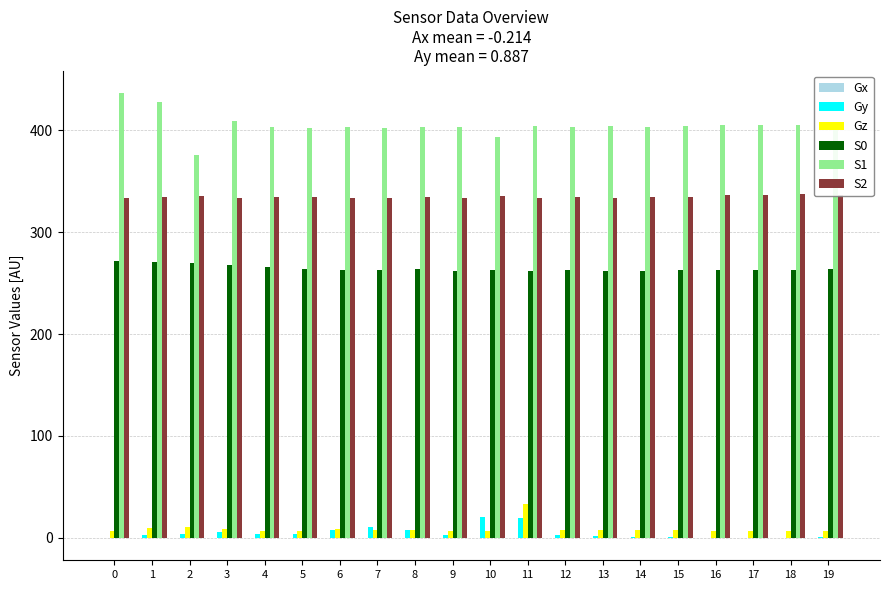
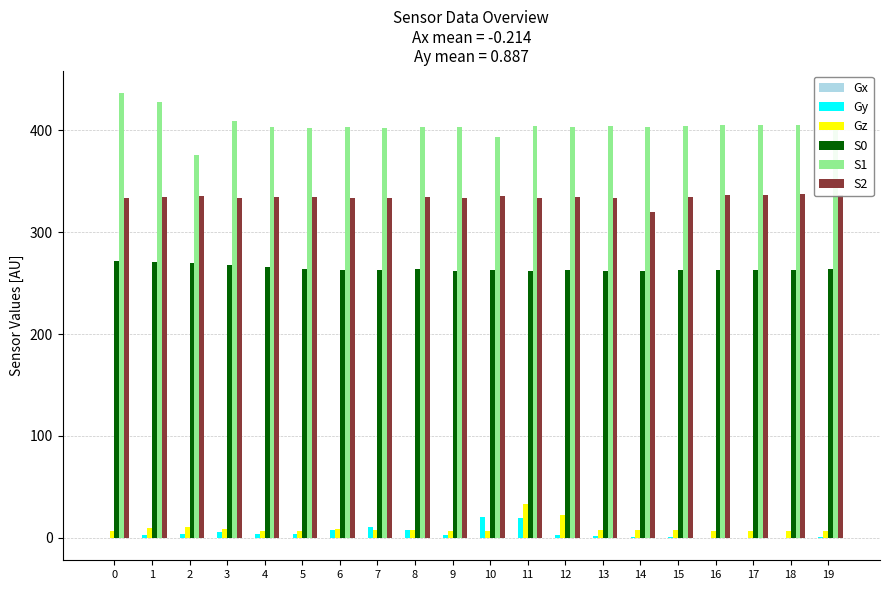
  {
    "Gy": {
      "0": 0,
      "2": 4,
      "3": 6,
      "4": 4,
      "5": 4,
      "6": 7,
      "7": 11,
      "8": 7,
      "9": 3,
      "10": 20,
      "11": 19,
      "16": 0,
      "17": 0,
      "18": 0
    },
    "Gz": {
      "0": 6,
      "1": 10,
      "2": 10,
      "3": 8,
      "4": 7,
      "5": 7,
      "6": 8,
      "7": 8,
      "8": 7,
      "9": 6,
      "10": 6,
      "11": 33,
-     "12": 8,
+     "12": 22,
      "13": 8,
      "14": 7,
      "15": 7,
      "16": 7,
      "17": 6,
      "18": 7,
      "19": 7
    },
    "S0": {
      "0": 272,
      "1": 271,
      "2": 270,
      "3": 268,
      "4": 266,
      "5": 264,
      "6": 263,
      "7": 263,
      "8": 264,
      "9": 262,
      "10": 263,
      "11": 262,
      "12": 263,
      "13": 262,
      "14": 262,
      "15": 263,
      "16": 263,
      "17": 263,
      "18": 263,
      "19": 264
    },
    "S1": {
      "0": 437,
      "1": 428,
      "2": 376,
      "3": 409,
      "4": 403,
      "5": 402,
      "6": 403,
      "7": 402,
      "8": 403,
      "9": 403,
      "10": 394,
      "11": 404,
      "12": 403,
      "13": 404,
      "14": 403,
      "15": 404,
      "16": 405,
      "17": 405,
      "18": 405
    },
    "S2": {
      "0": 334,
      "1": 335,
      "2": 336,
      "3": 334,
      "4": 335,
      "5": 335,
      "6": 334,
      "7": 334,
      "8": 335,
      "9": 334,
      "10": 336,
      "11": 334,
      "12": 335,
      "13": 334,
-     "14": 335,
+     "14": 320,
      "15": 335,
      "16": 337,
      "17": 337,
      "18": 338
    }
  }
